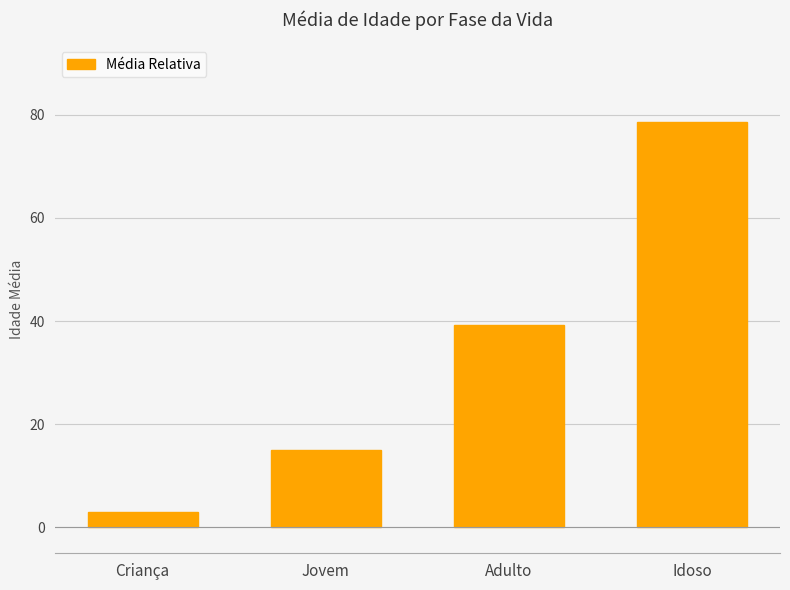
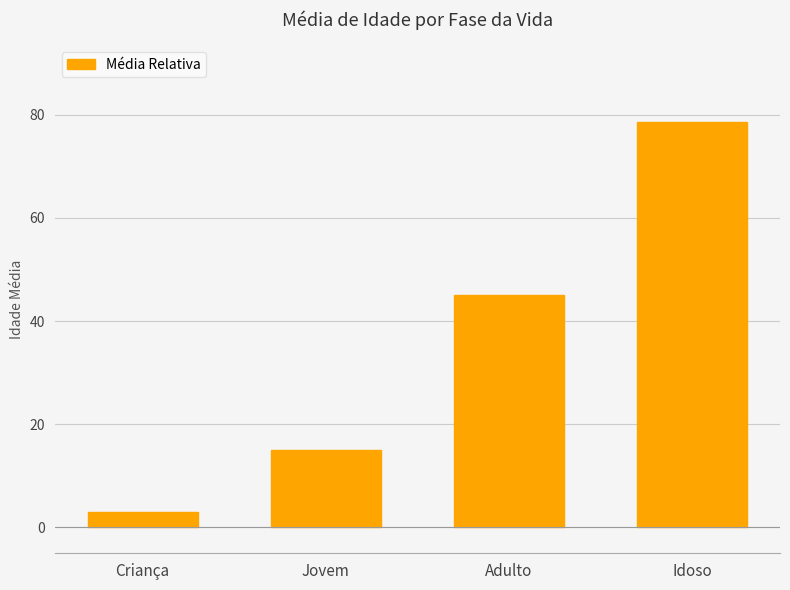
  {
    "Criança": 3,
    "Jovem": 15,
-   "Adulto": 39,
+   "Adulto": 45,
    "Idoso": 79
  }
